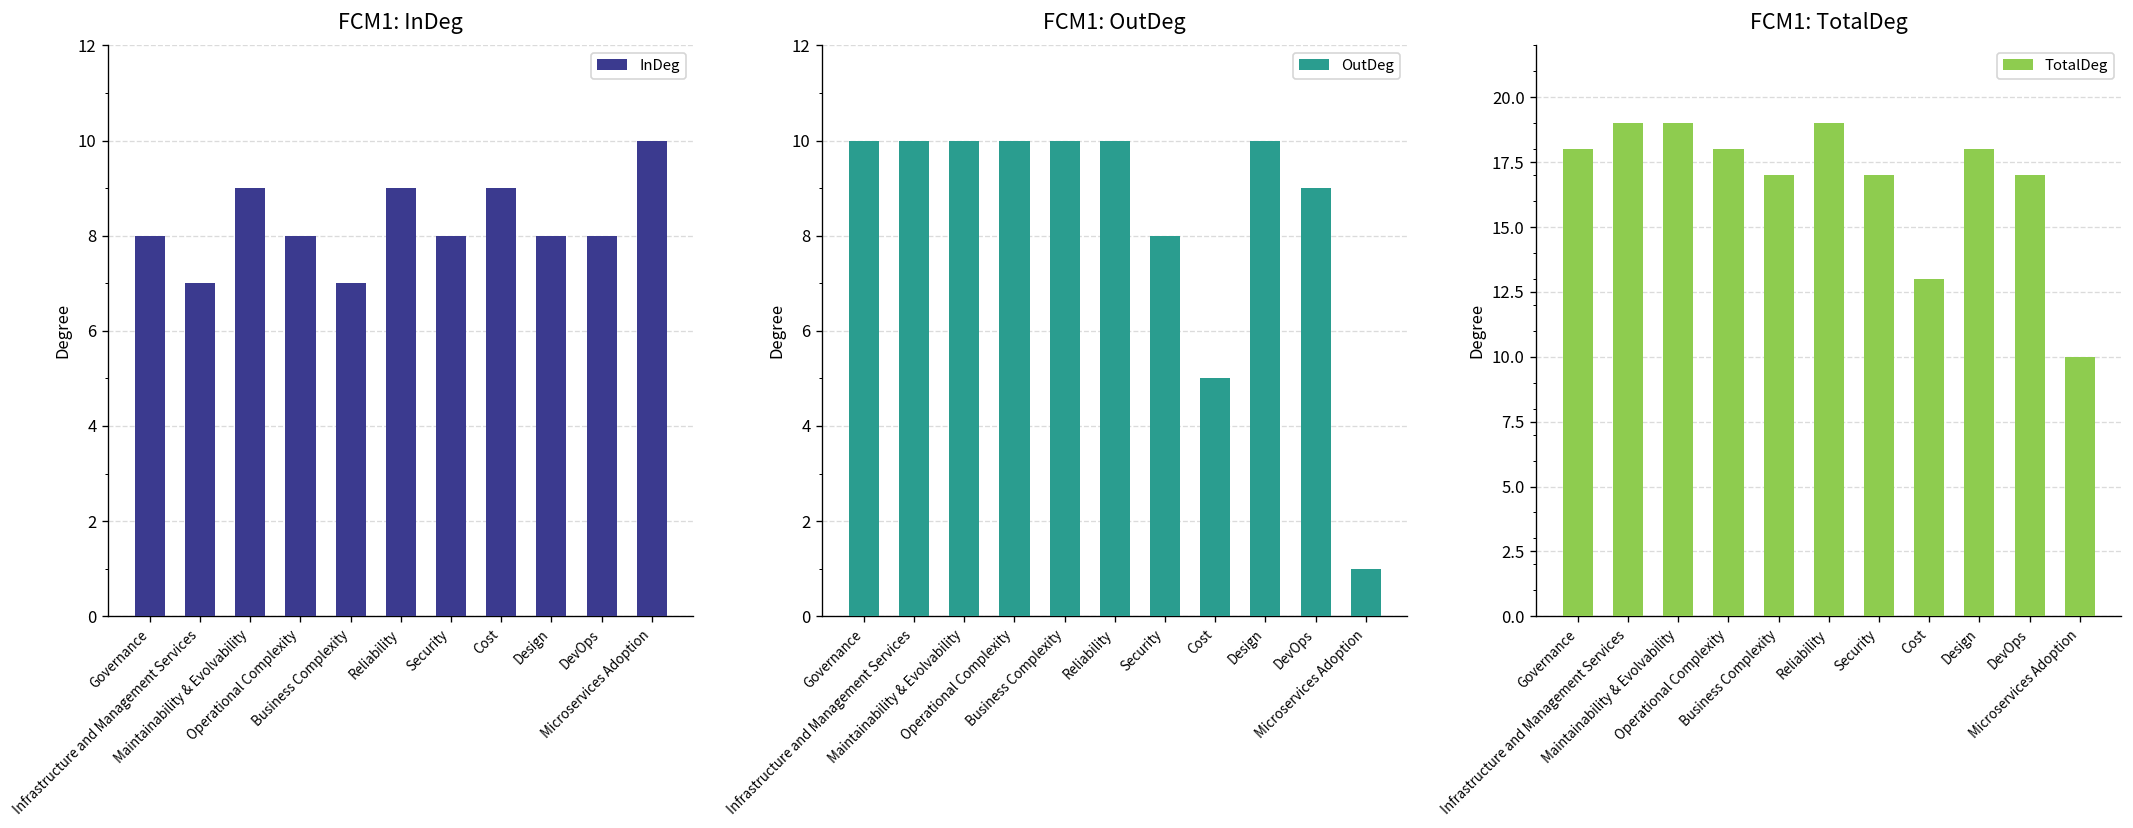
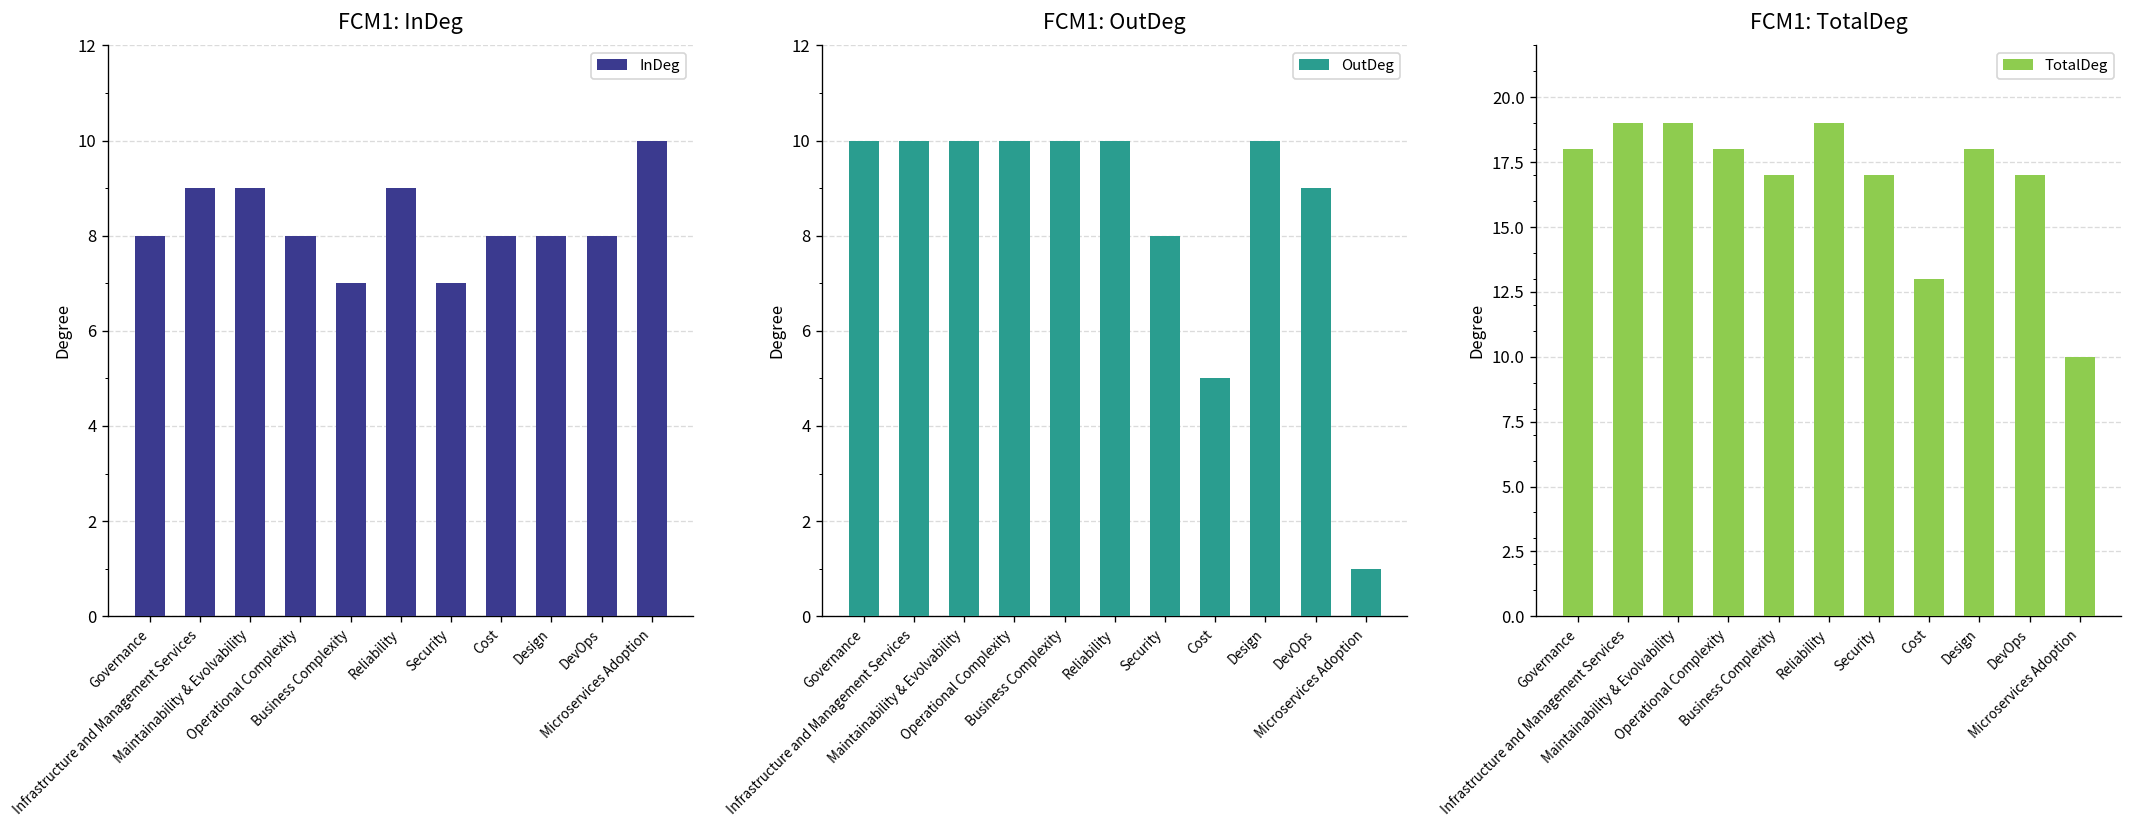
  {
    "FCM1: InDeg": {
      "Governance": 8,
-     "Infrastructure and Management Services": 7,
+     "Infrastructure and Management Services": 9,
      "Maintainability & Evolvability": 9,
      "Operational Complexity": 8,
      "Business Complexity": 7,
      "Reliability": 9,
-     "Security": 8,
-     "Cost": 9,
+     "Security": 7,
+     "Cost": 8,
      "Design": 8,
      "DevOps": 8,
      "Microservices Adoption": 10
    },
    "FCM1: OutDeg": {
      "Governance": 10.0,
      "Infrastructure and Management Services": 10.0,
      "Maintainability & Evolvability": 10.0,
      "Operational Complexity": 10.0,
      "Business Complexity": 10.0,
      "Reliability": 10.0,
      "Security": 8.0,
      "Cost": 5.0,
      "Design": 10.0,
      "DevOps": 9.0,
      "Microservices Adoption": 1.0
    },
    "FCM1: TotalDeg": {
      "Governance": 18.0,
      "Infrastructure and Management Services": 19.0,
      "Maintainability & Evolvability": 19.0,
      "Operational Complexity": 18.0,
      "Business Complexity": 17.0,
      "Reliability": 19.0,
      "Security": 17.0,
      "Cost": 13.0,
      "Design": 18.0,
      "DevOps": 17.0,
      "Microservices Adoption": 10.0
    }
  }
